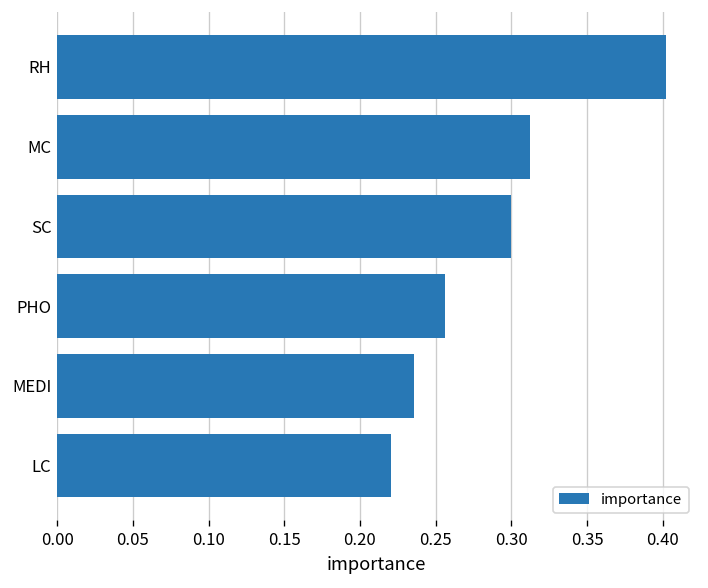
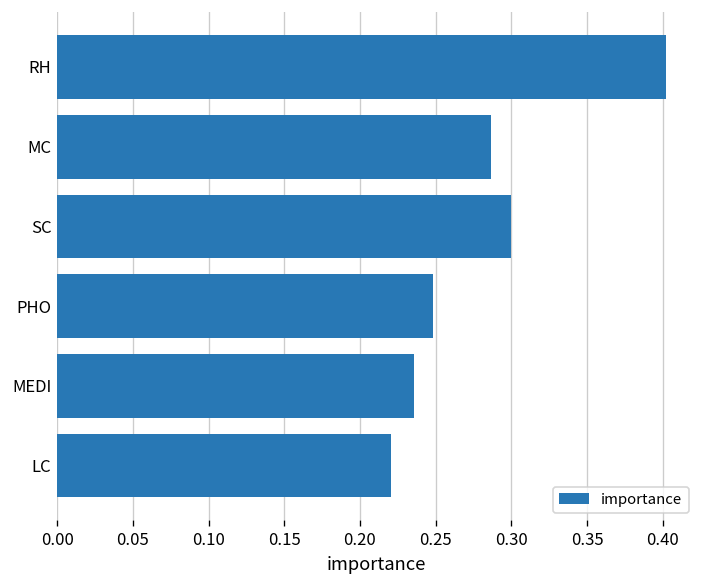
  {
    "RH": 0.402,
-   "MC": 0.312,
+   "MC": 0.287,
    "SC": 0.300,
-   "PHO": 0.256,
+   "PHO": 0.248,
    "MEDI": 0.236,
    "LC": 0.221
  }
